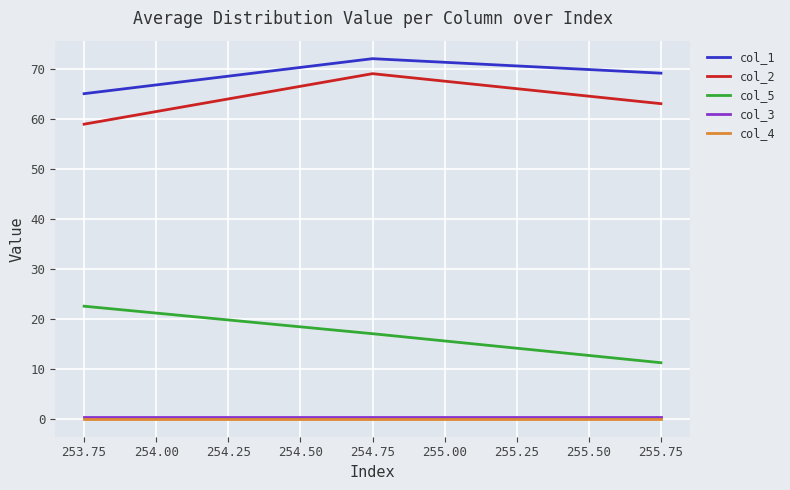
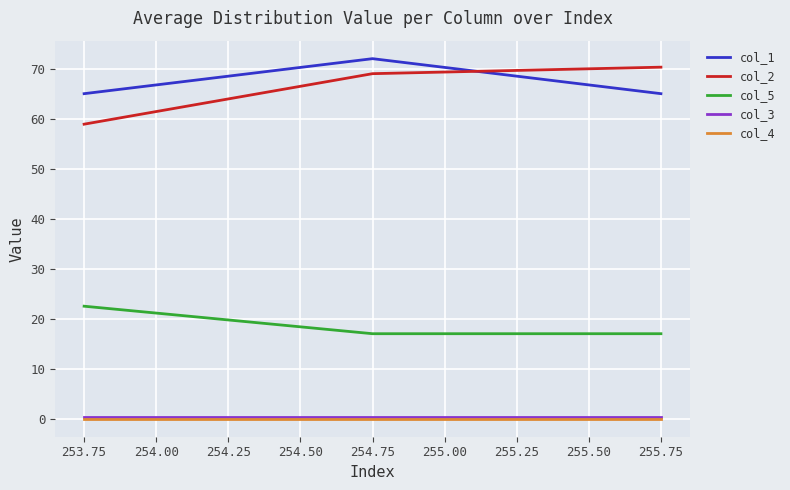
  {
    "col_1": {
      "253.75": 65,
      "254.75": 72,
-     "255.75": 69
+     "255.75": 65
    },
    "col_2": {
      "253.75": 59,
      "254.75": 69,
-     "255.75": 63
+     "255.75": 70
    },
    "col_5": {
      "253.75": 23,
      "254.75": 17,
-     "255.75": 11
+     "255.75": 17
    }
  }
